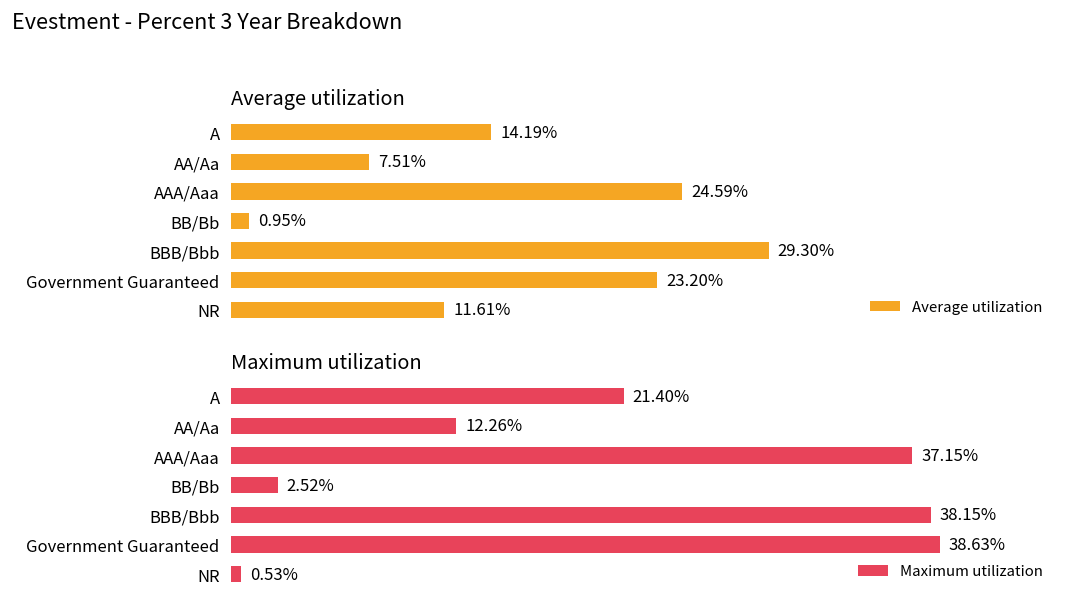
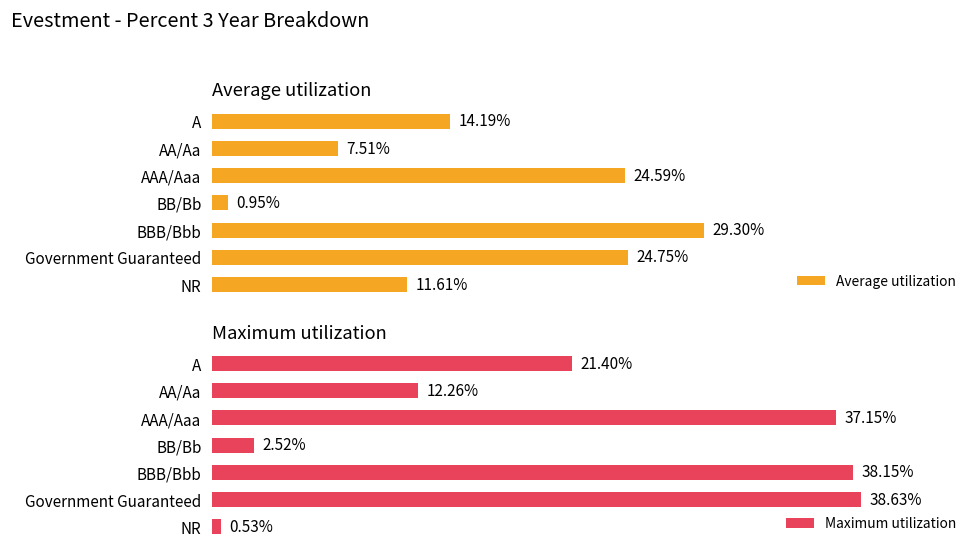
  {
    "Average utilization": {
      "A": "14.19%",
      "AA/Aa": "7.51%",
      "AAA/Aaa": "24.59%",
      "BB/Bb": "0.95%",
      "BBB/Bbb": "29.30%",
-     "Government Guaranteed": "23.20%",
+     "Government Guaranteed": "24.75%",
      "NR": "11.61%"
    },
    "Maximum utilization": {
      "A": "21.40%",
      "AA/Aa": "12.26%",
      "AAA/Aaa": "37.15%",
      "BB/Bb": "2.52%",
      "BBB/Bbb": "38.15%",
      "Government Guaranteed": "38.63%",
      "NR": "0.53%"
    }
  }
